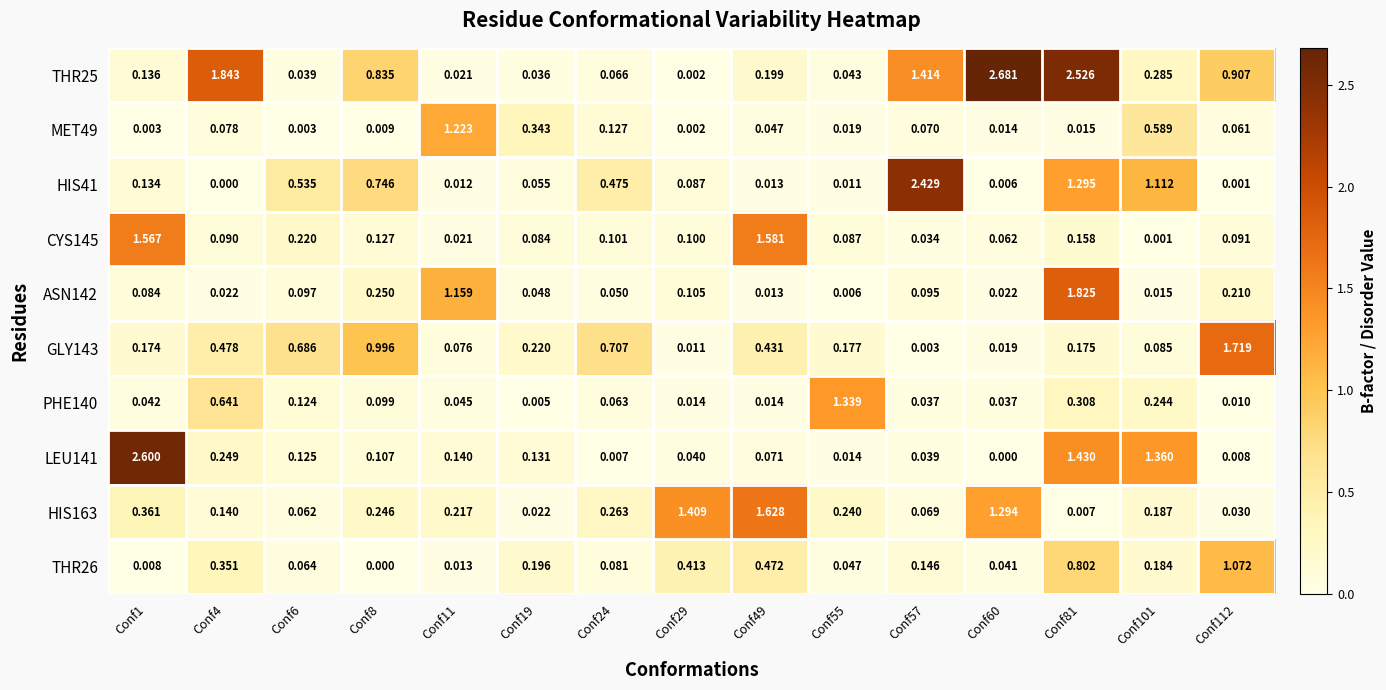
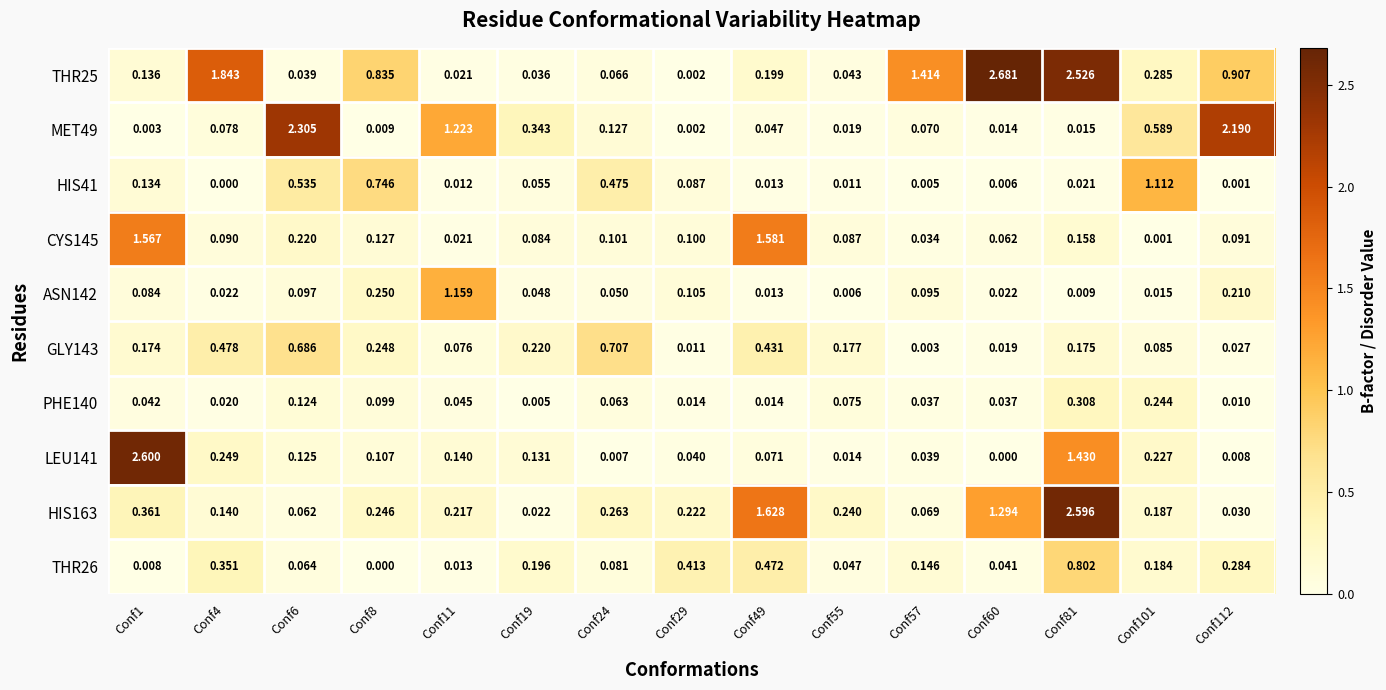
  {
    "THR25": {
      "Conf1": 0.136,
      "Conf4": 1.843,
      "Conf6": 0.039,
      "Conf8": 0.835,
      "Conf11": 0.021,
      "Conf19": 0.036,
      "Conf24": 0.066,
      "Conf29": 0.002,
      "Conf49": 0.199,
      "Conf55": 0.043,
      "Conf57": 1.414,
      "Conf60": 2.681,
      "Conf81": 2.526,
      "Conf101": 0.285,
      "Conf112": 0.907
    },
    "MET49": {
      "Conf1": 0.003,
      "Conf4": 0.078,
-     "Conf6": 0.003,
+     "Conf6": 2.305,
      "Conf8": 0.009,
      "Conf11": 1.223,
      "Conf19": 0.343,
      "Conf24": 0.127,
      "Conf29": 0.002,
      "Conf49": 0.047,
      "Conf55": 0.019,
      "Conf57": 0.070,
      "Conf60": 0.014,
      "Conf81": 0.015,
      "Conf101": 0.589,
-     "Conf112": 0.061
+     "Conf112": 2.190
    },
    "HIS41": {
      "Conf1": 0.134,
      "Conf4": 0.000,
      "Conf6": 0.535,
      "Conf8": 0.746,
      "Conf11": 0.012,
      "Conf19": 0.055,
      "Conf24": 0.475,
      "Conf29": 0.087,
      "Conf49": 0.013,
      "Conf55": 0.011,
-     "Conf57": 2.429,
+     "Conf57": 0.005,
      "Conf60": 0.006,
-     "Conf81": 1.295,
+     "Conf81": 0.021,
      "Conf101": 1.112,
      "Conf112": 0.001
    },
    "CYS145": {
      "Conf1": 1.567,
      "Conf4": 0.090,
      "Conf6": 0.220,
      "Conf8": 0.127,
      "Conf11": 0.021,
      "Conf19": 0.084,
      "Conf24": 0.101,
      "Conf29": 0.100,
      "Conf49": 1.581,
      "Conf55": 0.087,
      "Conf57": 0.034,
      "Conf60": 0.062,
      "Conf81": 0.158,
      "Conf101": 0.001,
      "Conf112": 0.091
    },
    "ASN142": {
      "Conf1": 0.084,
      "Conf4": 0.022,
      "Conf6": 0.097,
      "Conf8": 0.250,
      "Conf11": 1.159,
      "Conf19": 0.048,
      "Conf24": 0.050,
      "Conf29": 0.105,
      "Conf49": 0.013,
      "Conf55": 0.006,
      "Conf57": 0.095,
      "Conf60": 0.022,
-     "Conf81": 1.825,
+     "Conf81": 0.009,
      "Conf101": 0.015,
      "Conf112": 0.210
    },
    "GLY143": {
      "Conf1": 0.174,
      "Conf4": 0.478,
      "Conf6": 0.686,
-     "Conf8": 0.996,
+     "Conf8": 0.248,
      "Conf11": 0.076,
      "Conf19": 0.220,
      "Conf24": 0.707,
      "Conf29": 0.011,
      "Conf49": 0.431,
      "Conf55": 0.177,
      "Conf57": 0.003,
      "Conf60": 0.019,
      "Conf81": 0.175,
      "Conf101": 0.085,
-     "Conf112": 1.719
+     "Conf112": 0.027
    },
    "PHE140": {
      "Conf1": 0.042,
-     "Conf4": 0.641,
+     "Conf4": 0.020,
      "Conf6": 0.124,
      "Conf8": 0.099,
      "Conf11": 0.045,
      "Conf19": 0.005,
      "Conf24": 0.063,
      "Conf29": 0.014,
      "Conf49": 0.014,
-     "Conf55": 1.339,
+     "Conf55": 0.075,
      "Conf57": 0.037,
      "Conf60": 0.037,
      "Conf81": 0.308,
      "Conf101": 0.244,
      "Conf112": 0.010
    },
    "LEU141": {
      "Conf1": 2.600,
      "Conf4": 0.249,
      "Conf6": 0.125,
      "Conf8": 0.107,
      "Conf11": 0.140,
      "Conf19": 0.131,
      "Conf24": 0.007,
      "Conf29": 0.040,
      "Conf49": 0.071,
      "Conf55": 0.014,
      "Conf57": 0.039,
      "Conf60": 0.000,
      "Conf81": 1.430,
-     "Conf101": 1.360,
+     "Conf101": 0.227,
      "Conf112": 0.008
    },
    "HIS163": {
      "Conf1": 0.361,
      "Conf4": 0.140,
      "Conf6": 0.062,
      "Conf8": 0.246,
      "Conf11": 0.217,
      "Conf19": 0.022,
      "Conf24": 0.263,
-     "Conf29": 1.409,
+     "Conf29": 0.222,
      "Conf49": 1.628,
      "Conf55": 0.240,
      "Conf57": 0.069,
      "Conf60": 1.294,
-     "Conf81": 0.007,
+     "Conf81": 2.596,
      "Conf101": 0.187,
      "Conf112": 0.030
    },
    "THR26": {
      "Conf1": 0.008,
      "Conf4": 0.351,
      "Conf6": 0.064,
      "Conf8": 0.000,
      "Conf11": 0.013,
      "Conf19": 0.196,
      "Conf24": 0.081,
      "Conf29": 0.413,
      "Conf49": 0.472,
      "Conf55": 0.047,
      "Conf57": 0.146,
      "Conf60": 0.041,
      "Conf81": 0.802,
      "Conf101": 0.184,
-     "Conf112": 1.072
+     "Conf112": 0.284
    }
  }
